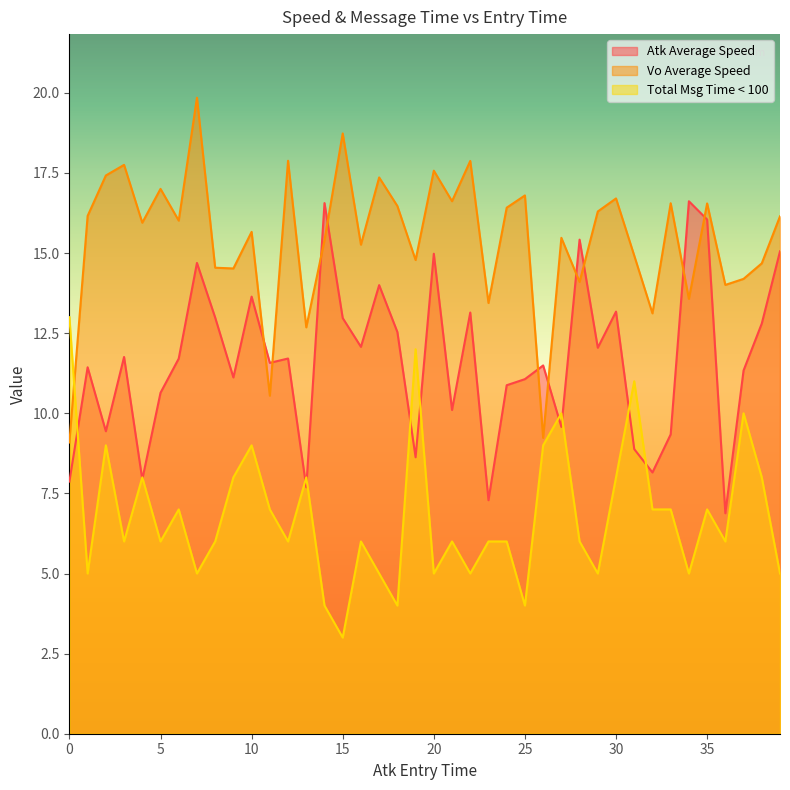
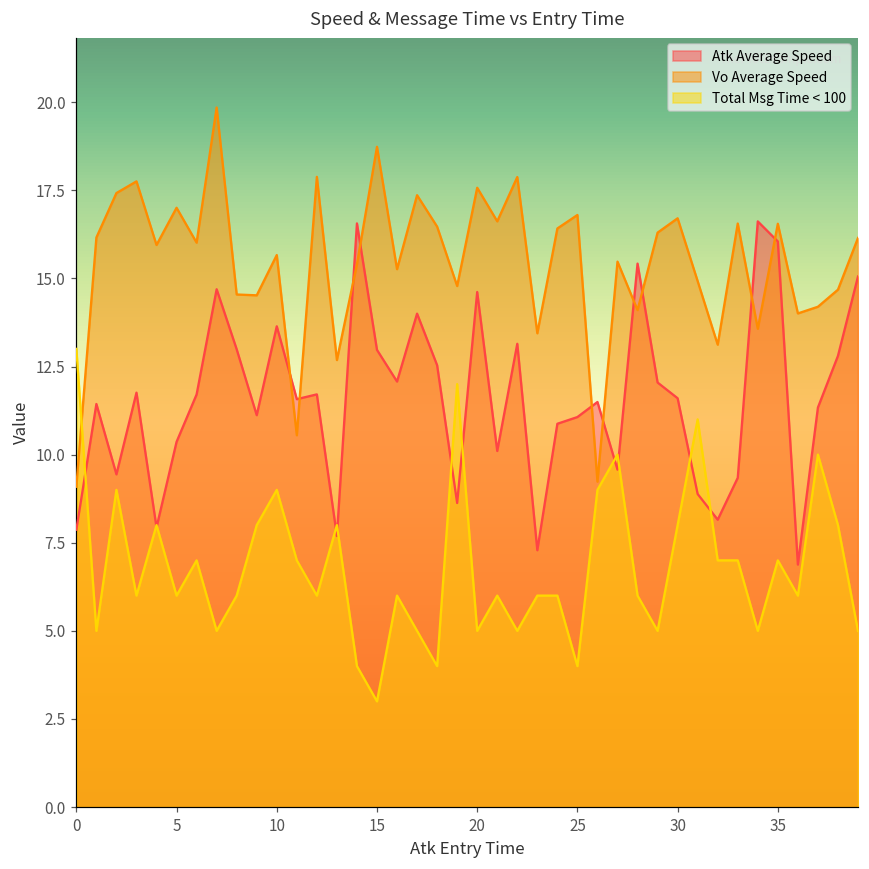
  {
    "Atk Average Speed": {
      "0": 7.9,
-     "5": 10.6,
+     "5": 10.4,
      "10": 13.6,
      "15": 13.0,
-     "20": 15.0,
+     "20": 14.6,
      "25": 11.1,
-     "30": 13.2,
+     "30": 11.6,
      "35": 16.0
    }
  }
